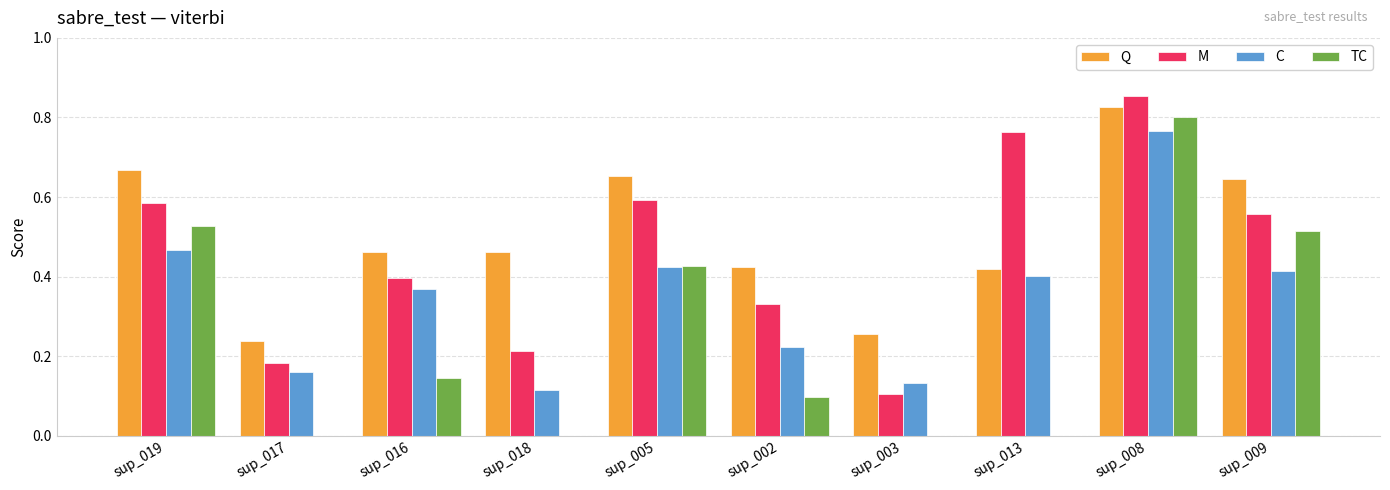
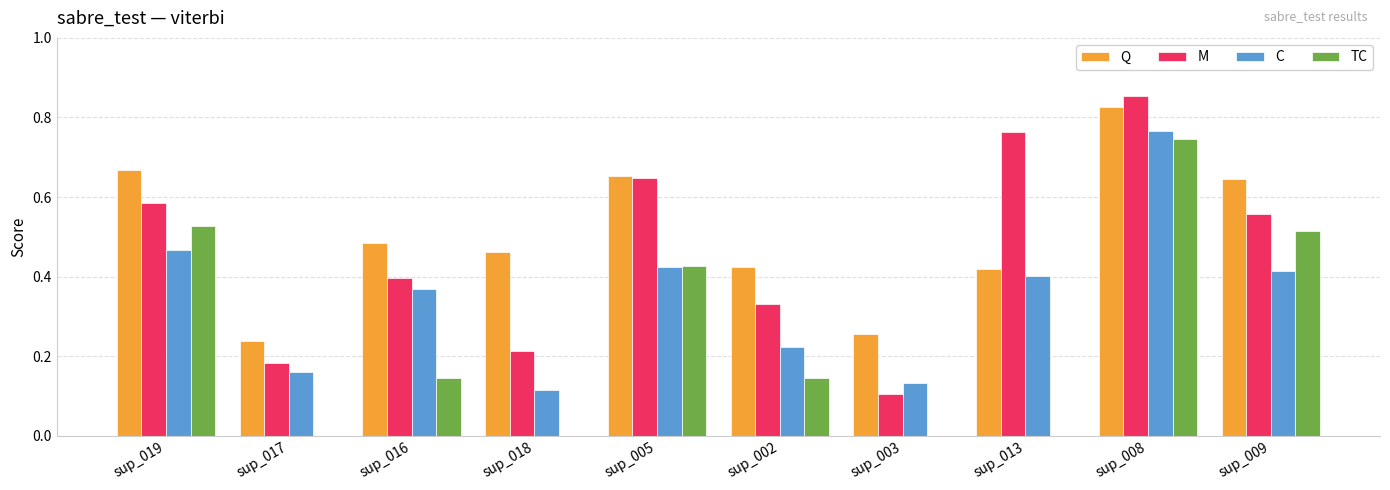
  {
    "Q": {
      "sup_019": 0.67,
      "sup_017": 0.24,
-     "sup_016": 0.46,
+     "sup_016": 0.48,
      "sup_018": 0.46,
      "sup_005": 0.65,
      "sup_002": 0.42,
      "sup_003": 0.26,
      "sup_013": 0.42,
      "sup_008": 0.83,
      "sup_009": 0.65
    },
    "M": {
      "sup_019": 0.59,
      "sup_017": 0.18,
      "sup_016": 0.40,
      "sup_018": 0.21,
-     "sup_005": 0.59,
+     "sup_005": 0.65,
      "sup_002": 0.33,
      "sup_003": 0.11,
      "sup_013": 0.76,
      "sup_008": 0.85,
      "sup_009": 0.56
    },
    "C": {
      "sup_019": 0.47,
      "sup_017": 0.16,
      "sup_016": 0.37,
      "sup_018": 0.11,
      "sup_005": 0.42,
      "sup_002": 0.22,
      "sup_003": 0.13,
      "sup_013": 0.40,
      "sup_008": 0.77,
      "sup_009": 0.41
    },
    "TC": {
      "sup_019": 0.53,
      "sup_017": 0.00,
      "sup_016": 0.14,
      "sup_018": 0.00,
      "sup_005": 0.43,
-     "sup_002": 0.10,
+     "sup_002": 0.15,
      "sup_003": 0.00,
      "sup_013": 0.00,
-     "sup_008": 0.80,
+     "sup_008": 0.75,
      "sup_009": 0.52
    }
  }
